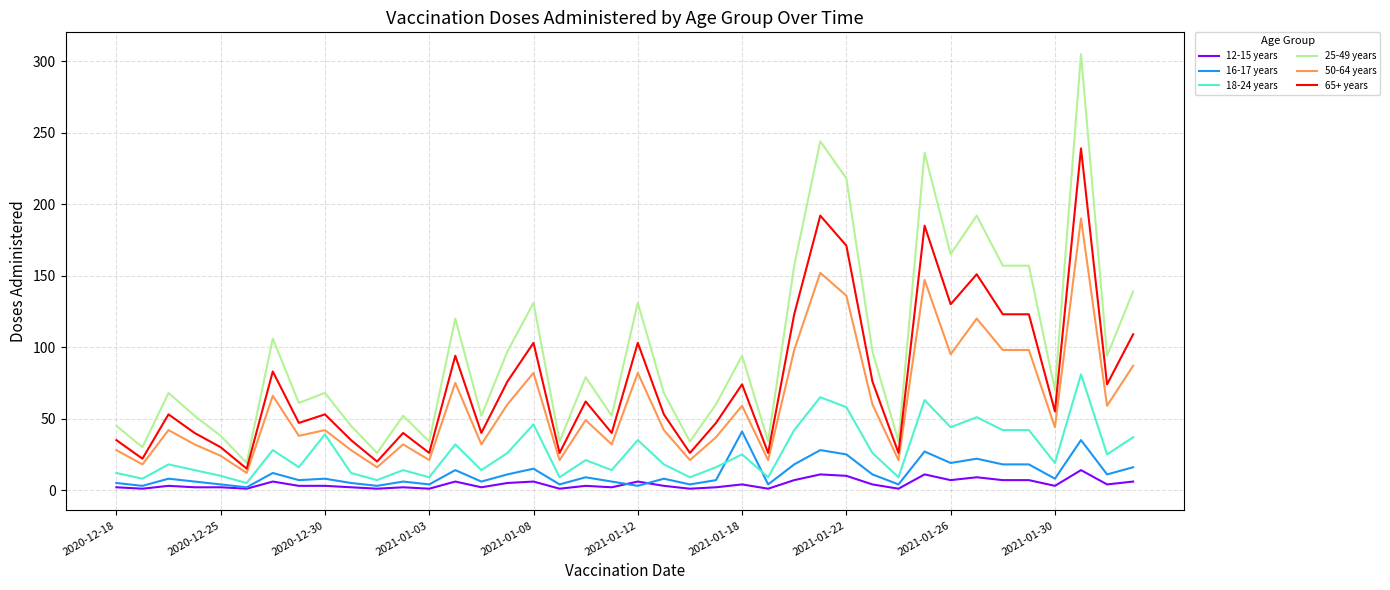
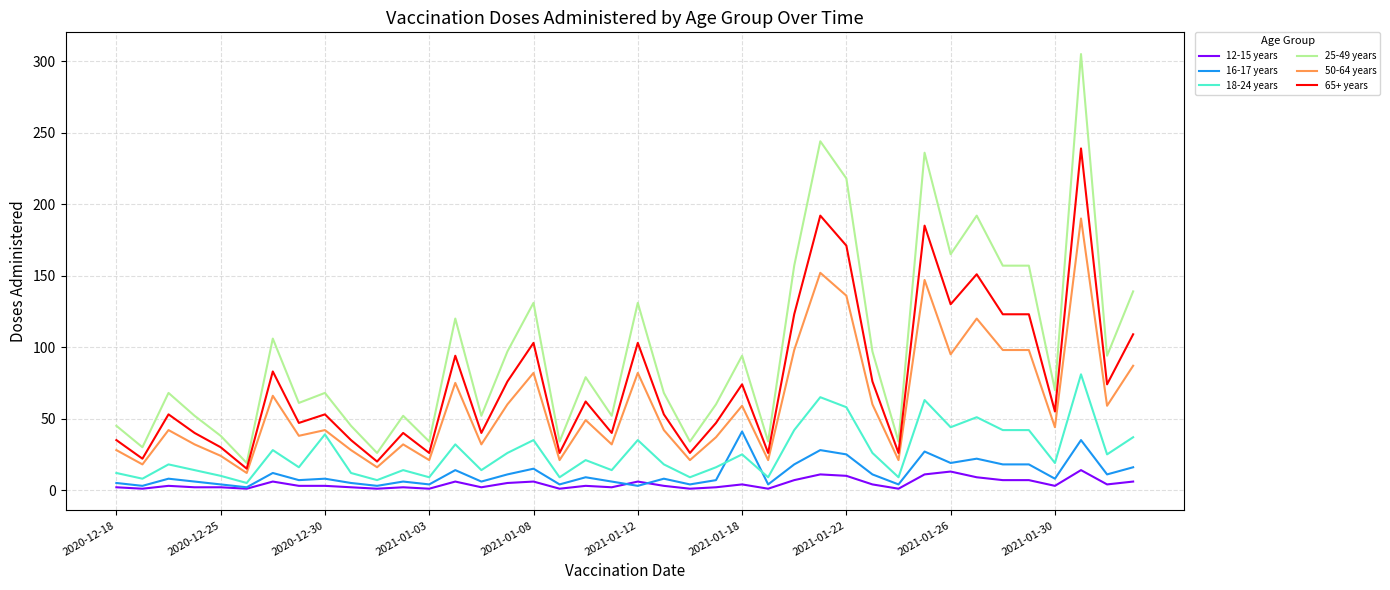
  {
    "12-15 years": {
      "2020-12-18": 2,
      "2020-12-25": 2,
      "2020-12-30": 3,
      "2021-01-03": 1,
      "2021-01-08": 6,
      "2021-01-12": 6,
      "2021-01-18": 4,
      "2021-01-22": 10,
-     "2021-01-26": 7,
+     "2021-01-26": 13,
      "2021-01-30": 3
    },
    "16-17 years": {
      "2020-12-18": 5,
      "2020-12-25": 4,
      "2020-12-30": 8,
      "2021-01-03": 4,
      "2021-01-08": 15,
      "2021-01-12": 3,
      "2021-01-18": 41,
      "2021-01-22": 25,
      "2021-01-26": 19,
      "2021-01-30": 8
    },
    "18-24 years": {
      "2020-12-18": 12,
      "2020-12-25": 10,
      "2020-12-30": 39,
      "2021-01-03": 9,
-     "2021-01-08": 46,
+     "2021-01-08": 35,
      "2021-01-12": 35,
      "2021-01-18": 25,
      "2021-01-22": 58,
      "2021-01-26": 44,
      "2021-01-30": 19
    },
    "25-49 years": {
      "2020-12-18": 45,
      "2020-12-25": 38,
      "2020-12-30": 68,
      "2021-01-03": 34,
      "2021-01-08": 131,
      "2021-01-12": 131,
      "2021-01-18": 94,
      "2021-01-22": 218,
      "2021-01-26": 165,
      "2021-01-30": 70
    },
    "50-64 years": {
      "2020-12-18": 28,
      "2020-12-25": 24,
      "2020-12-30": 42,
      "2021-01-03": 21,
      "2021-01-08": 82,
      "2021-01-12": 82,
      "2021-01-18": 59,
      "2021-01-22": 136,
      "2021-01-26": 95,
      "2021-01-30": 44
    },
    "65+ years": {
      "2020-12-18": 35,
      "2020-12-25": 30,
      "2020-12-30": 53,
      "2021-01-03": 26,
      "2021-01-08": 103,
      "2021-01-12": 103,
      "2021-01-18": 74,
      "2021-01-22": 171,
      "2021-01-26": 130,
      "2021-01-30": 55
    }
  }
